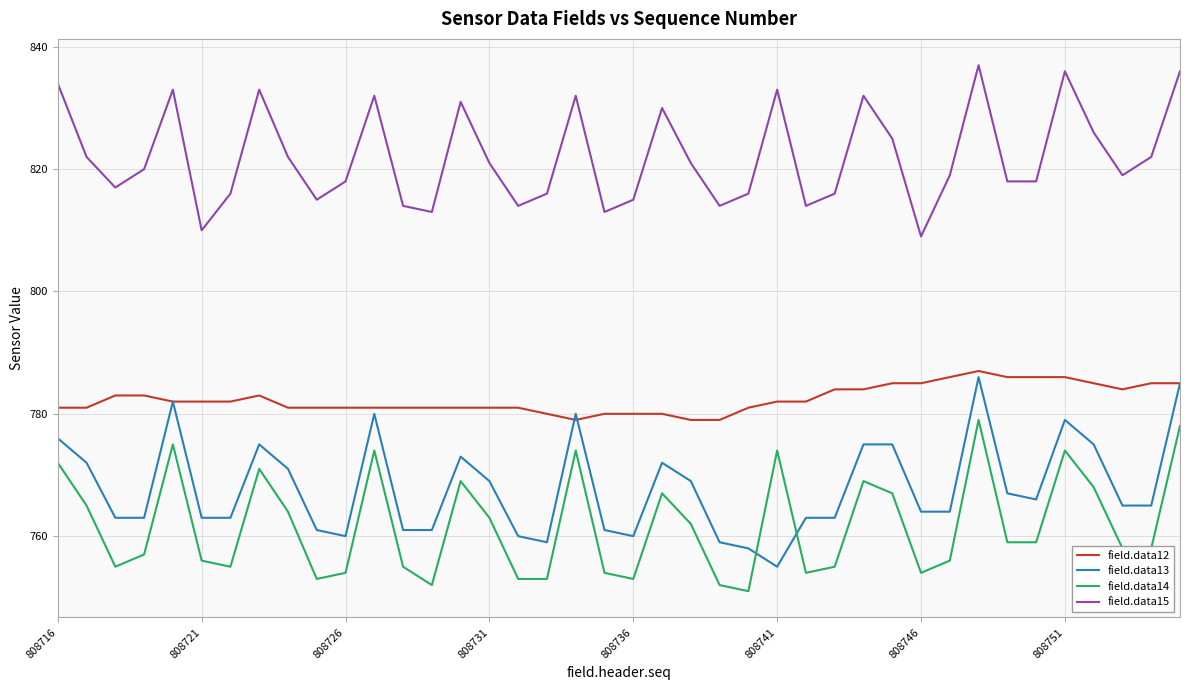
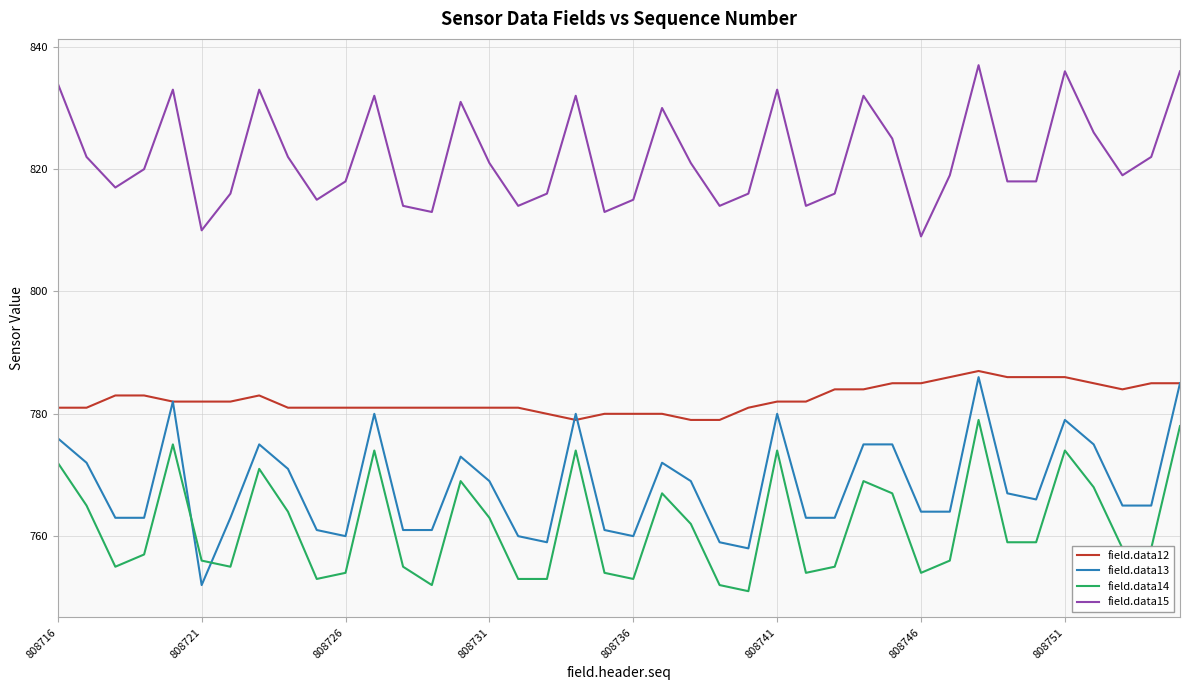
  {
    "field.data12": {
      "808716": 781,
      "808721": 782,
      "808726": 781,
      "808731": 781,
      "808736": 780,
      "808741": 782,
      "808746": 785,
      "808751": 786
    },
    "field.data13": {
      "808716": 776,
-     "808721": 763,
+     "808721": 752,
      "808726": 760,
      "808731": 769,
      "808736": 760,
-     "808741": 755,
+     "808741": 780,
      "808746": 764,
      "808751": 779
    },
    "field.data14": {
      "808716": 772,
      "808721": 756,
      "808726": 754,
      "808731": 763,
      "808736": 753,
      "808741": 774,
      "808746": 754,
      "808751": 774
    },
    "field.data15": {
      "808716": 834,
      "808721": 810,
      "808726": 818,
      "808731": 821,
      "808736": 815,
      "808741": 833,
      "808746": 809,
      "808751": 836
    }
  }
